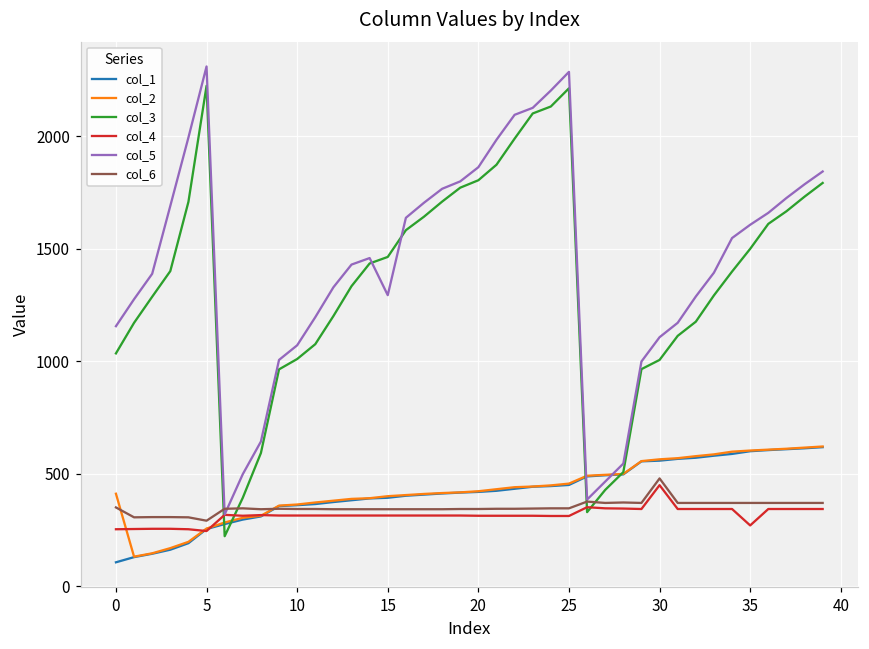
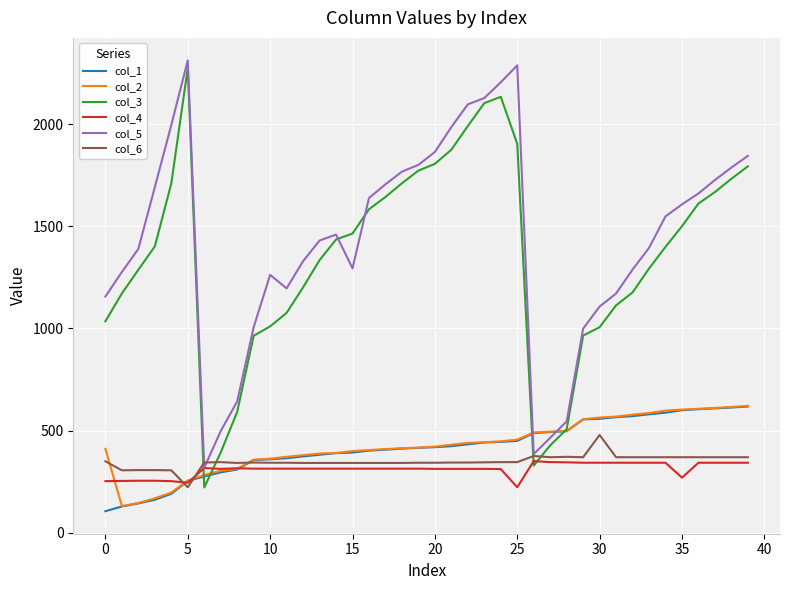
  {
    "col_1": {
      "0": 110
    },
    "col_2": {
      "0": 410
    },
    "col_3": {
      "0": 1040,
-     "5": 2230,
+     "5": 2270,
      "10": 1010,
      "15": 1460,
      "20": 1810,
-     "25": 2210,
+     "25": 1900,
      "30": 1010,
      "35": 1500
    },
    "col_4": {
      "0": 250,
      "10": 310,
      "15": 310,
      "20": 310,
-     "25": 310,
-     "30": 450,
+     "25": 220,
+     "30": 340,
      "35": 270
    },
    "col_5": {
      "0": 1160,
      "5": 2310,
-     "10": 1070,
+     "10": 1260,
      "15": 1290,
      "20": 1860,
      "25": 2290,
      "30": 1110,
      "35": 1610
    },
    "col_6": {
      "0": 350,
-     "5": 290,
+     "5": 220,
      "10": 340,
      "15": 340,
      "20": 340,
      "25": 350,
      "30": 480,
      "35": 370
    }
  }
